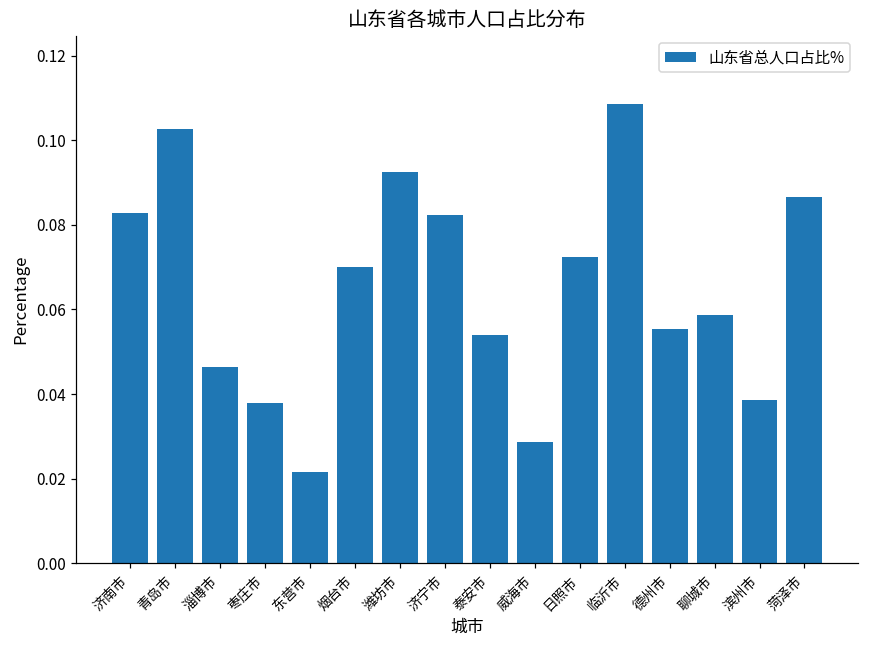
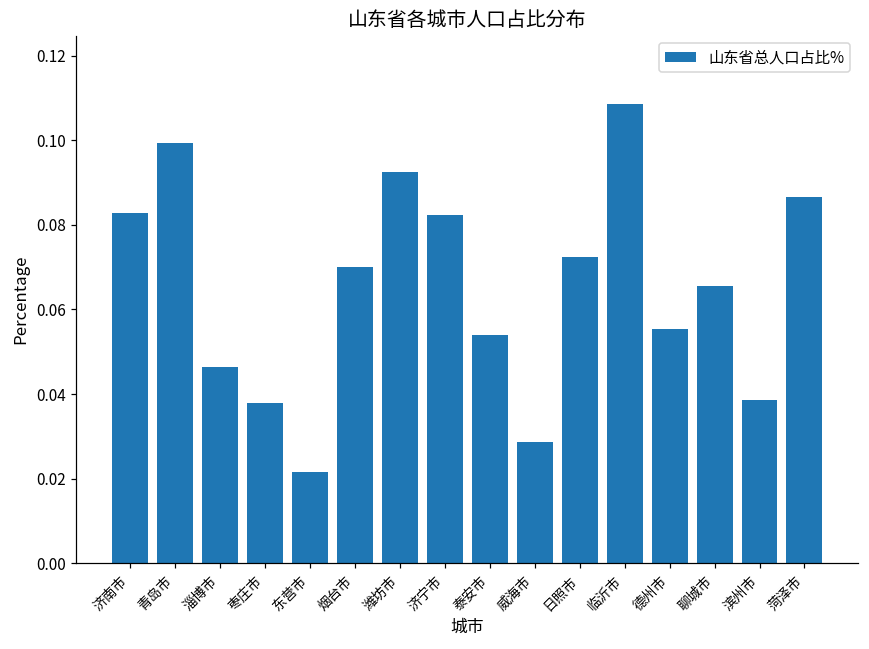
  {
    "济南市": 0.083,
-   "青岛市": 0.103,
+   "青岛市": 0.099,
    "淄博市": 0.046,
    "枣庄市": 0.038,
    "东营市": 0.022,
    "烟台市": 0.070,
    "潍坊市": 0.093,
    "济宁市": 0.082,
    "泰安市": 0.054,
    "威海市": 0.029,
    "日照市": 0.073,
    "临沂市": 0.109,
    "德州市": 0.055,
-   "聊城市": 0.059,
+   "聊城市": 0.066,
    "滨州市": 0.039,
    "菏泽市": 0.087
  }
